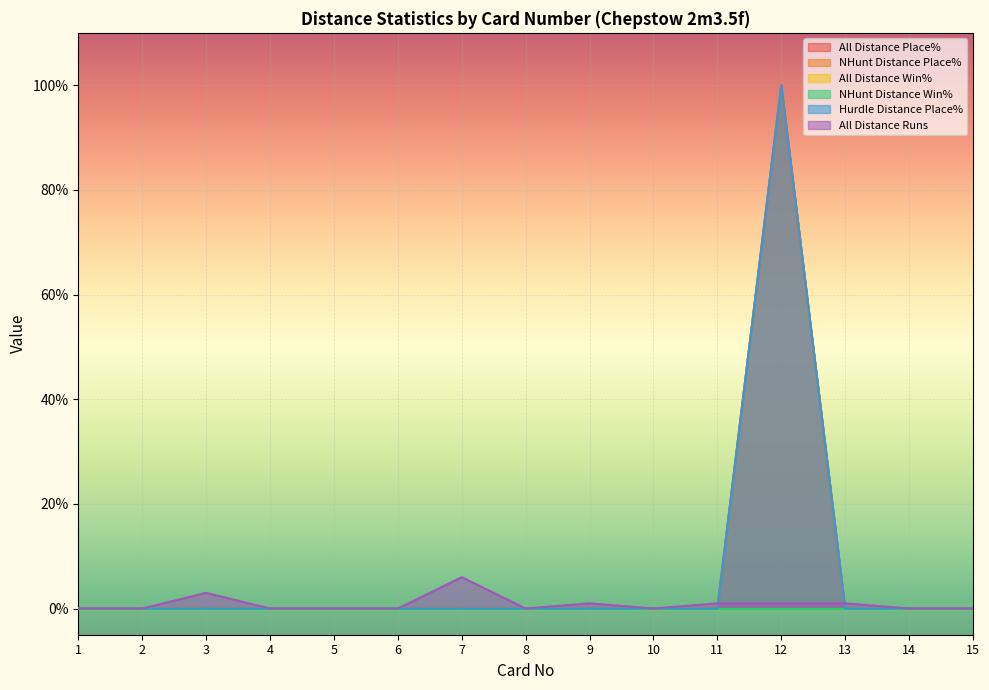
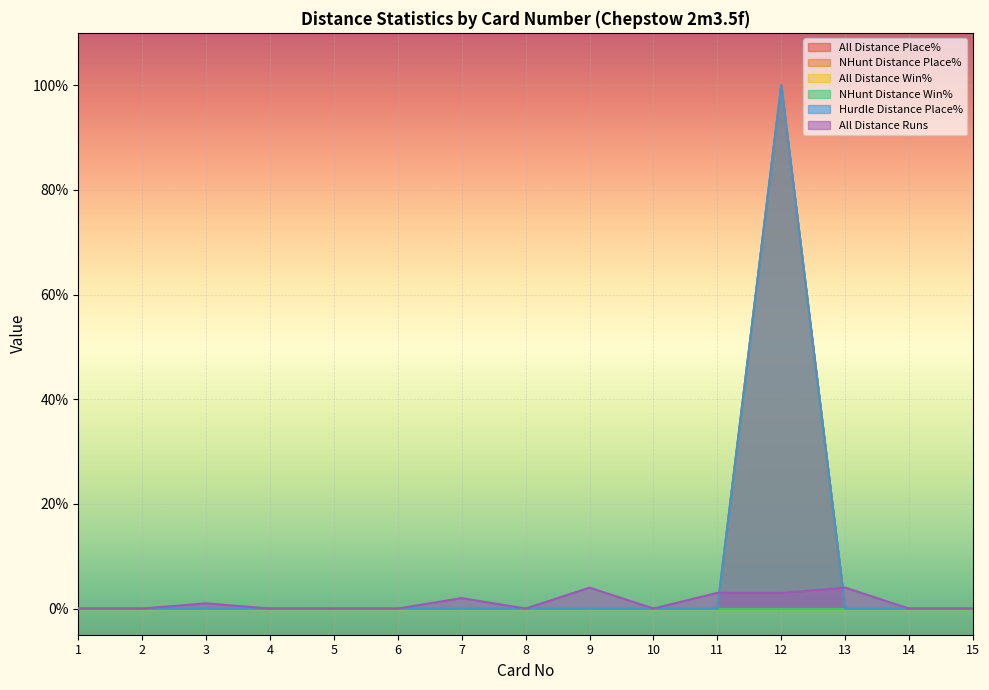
  {
    "Hurdle Distance Place%": {
      "12": "100%"
    },
    "NHunt Distance Win%": {
      "12": "0%"
    },
    "All Distance Runs": {
-     "3": "3%",
-     "7": "6%",
-     "9": "1%",
-     "11": "1%",
-     "12": "1%",
-     "13": "1%"
+     "3": "1%",
+     "7": "2%",
+     "9": "4%",
+     "11": "3%",
+     "12": "3%",
+     "13": "4%"
    }
  }
